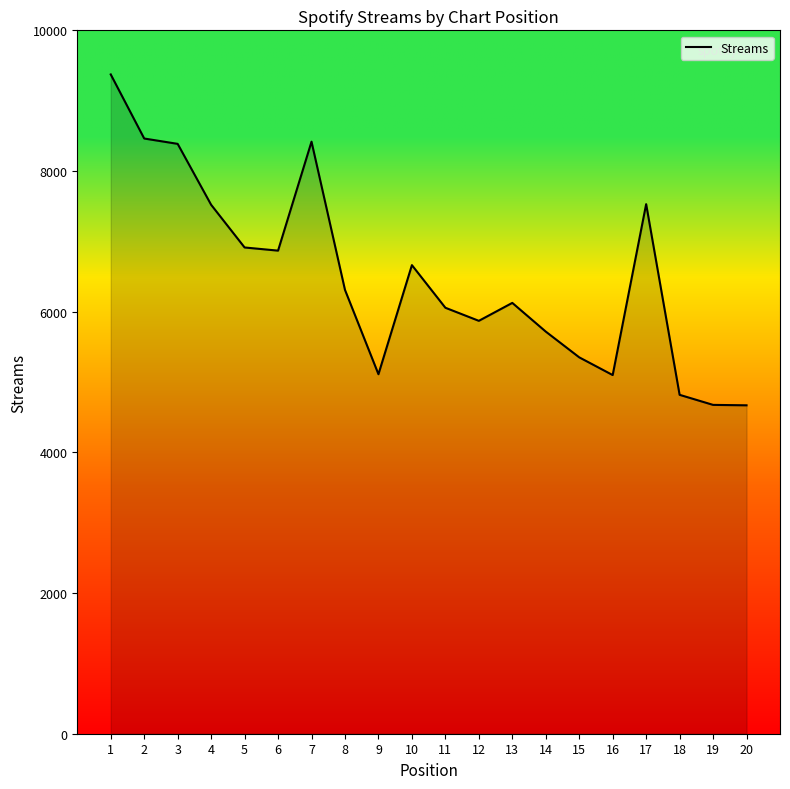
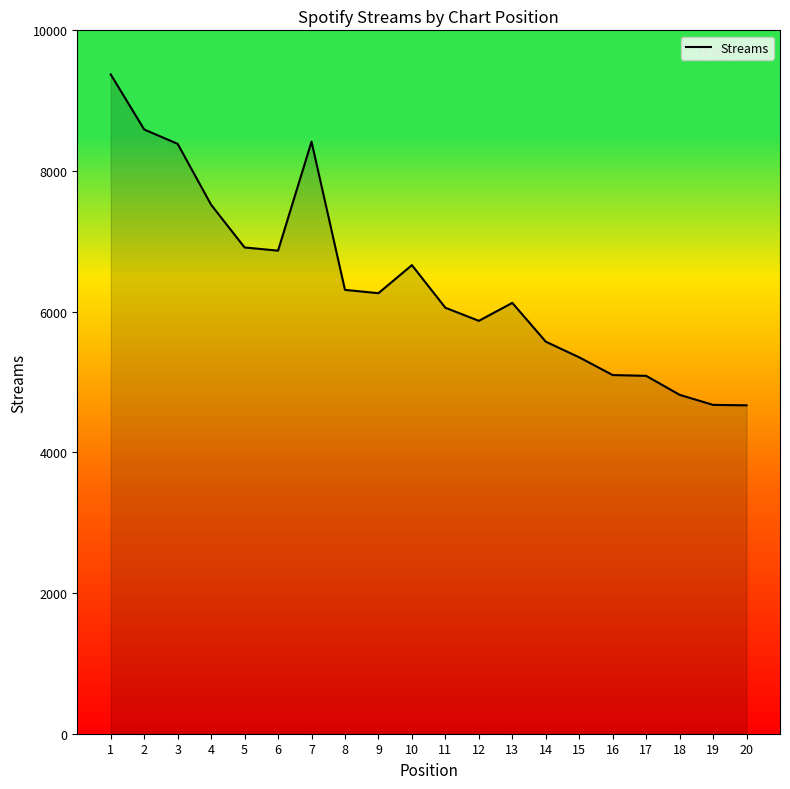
  {
    "1": 9400,
-   "2": 8500,
+   "2": 8600,
    "3": 8400,
    "4": 7500,
    "5": 6900,
    "6": 6900,
    "7": 8400,
    "8": 6300,
-   "9": 5100,
+   "9": 6300,
    "10": 6700,
    "11": 6100,
    "12": 5900,
    "13": 6100,
-   "14": 5700,
+   "14": 5600,
    "15": 5400,
    "16": 5100,
-   "17": 7500,
+   "17": 5100,
    "18": 4800,
    "19": 4700,
    "20": 4700
  }
